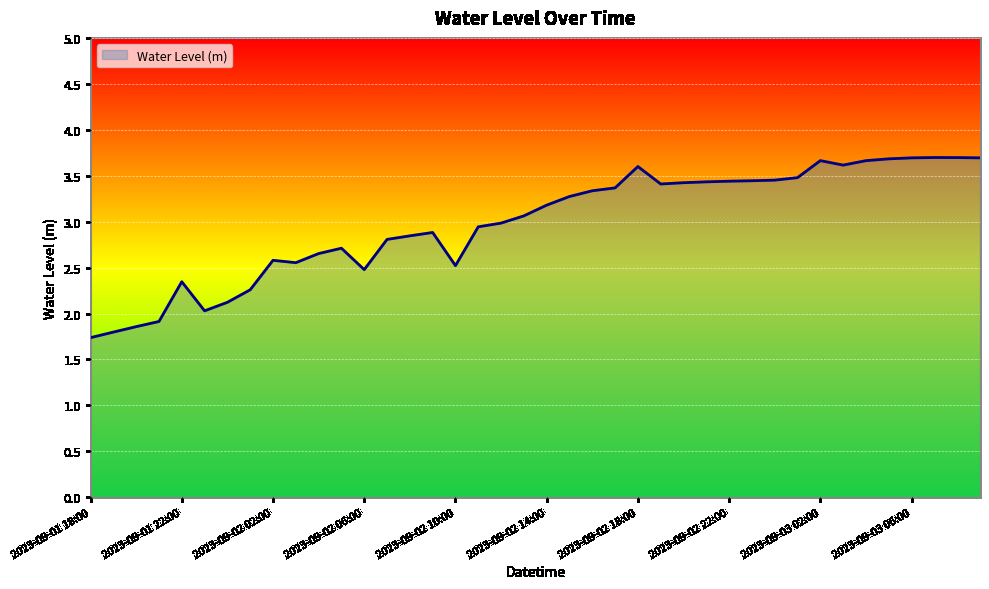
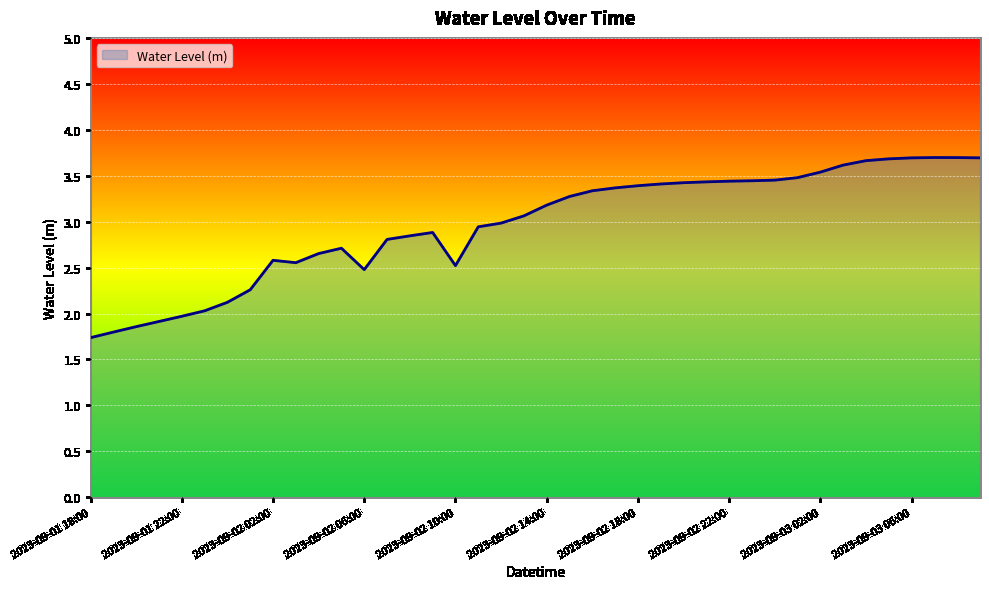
  {
    "2023-09-01 18:00": 1.7,
-   "2023-09-01 22:00": 2.3,
+   "2023-09-01 22:00": 2.0,
    "2023-09-02 02:00": 2.6,
    "2023-09-02 06:00": 2.5,
    "2023-09-02 10:00": 2.5,
    "2023-09-02 14:00": 3.2,
-   "2023-09-02 18:00": 3.6,
+   "2023-09-02 18:00": 3.4,
    "2023-09-02 22:00": 3.4,
-   "2023-09-03 02:00": 3.7,
+   "2023-09-03 02:00": 3.5,
    "2023-09-03 06:00": 3.7
  }
